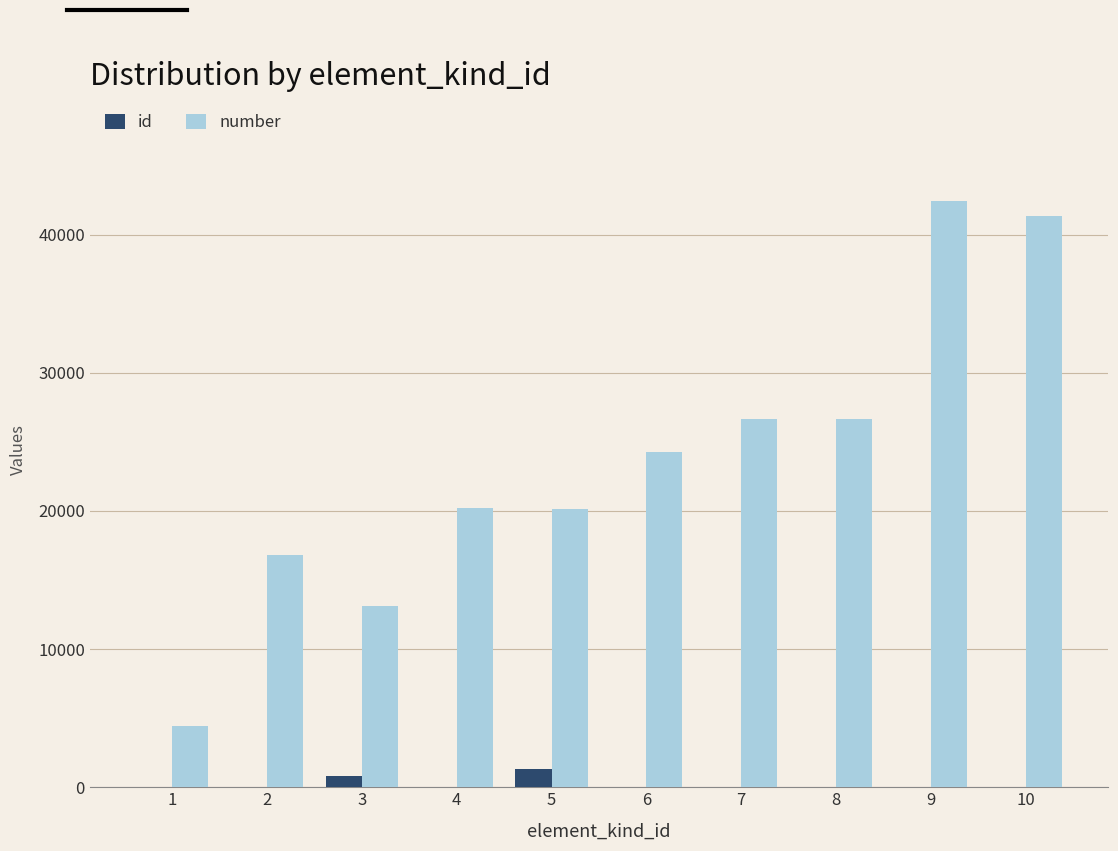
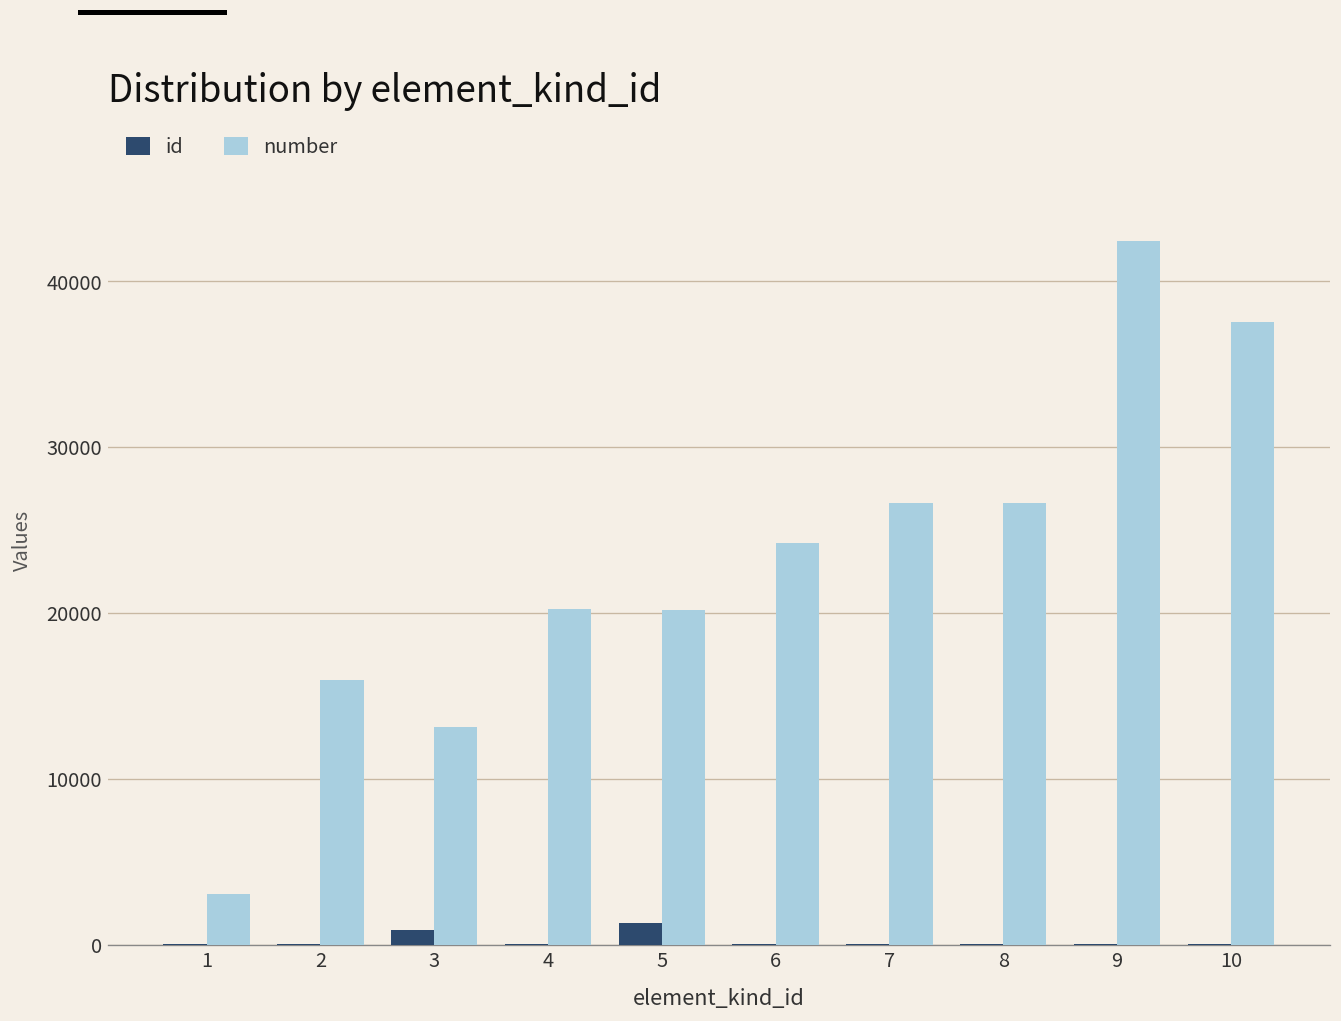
  {
    "id": {
      "3": 800,
      "5": 1300
    },
    "number": {
-     "1": 4400,
-     "2": 16800,
+     "1": 3000,
+     "2": 16000,
      "3": 13100,
      "4": 20200,
      "5": 20200,
      "6": 24200,
      "7": 26600,
      "8": 26600,
      "9": 42400,
-     "10": 41400
+     "10": 37600
    }
  }
